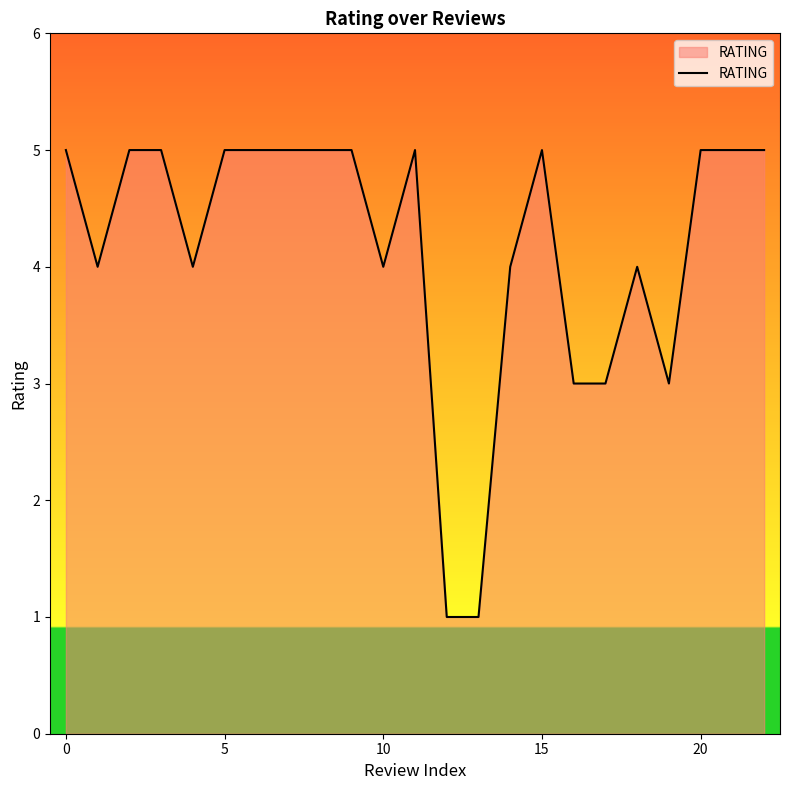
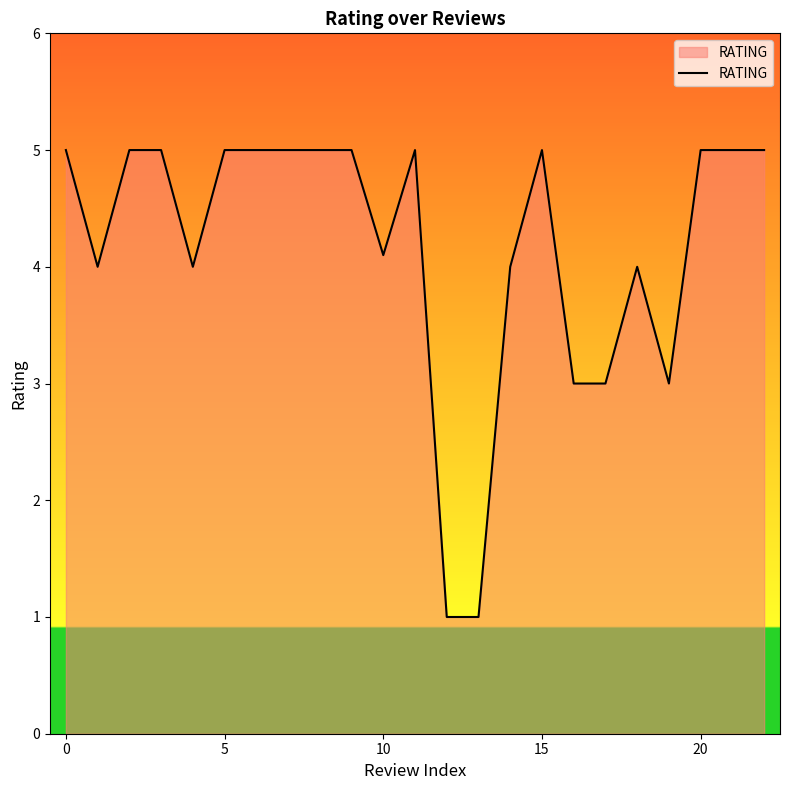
  {
    "0": 5.0,
    "5": 5.0,
-   "10": 4.0,
+   "10": 4.1,
    "15": 5.0,
    "20": 5.0
  }
